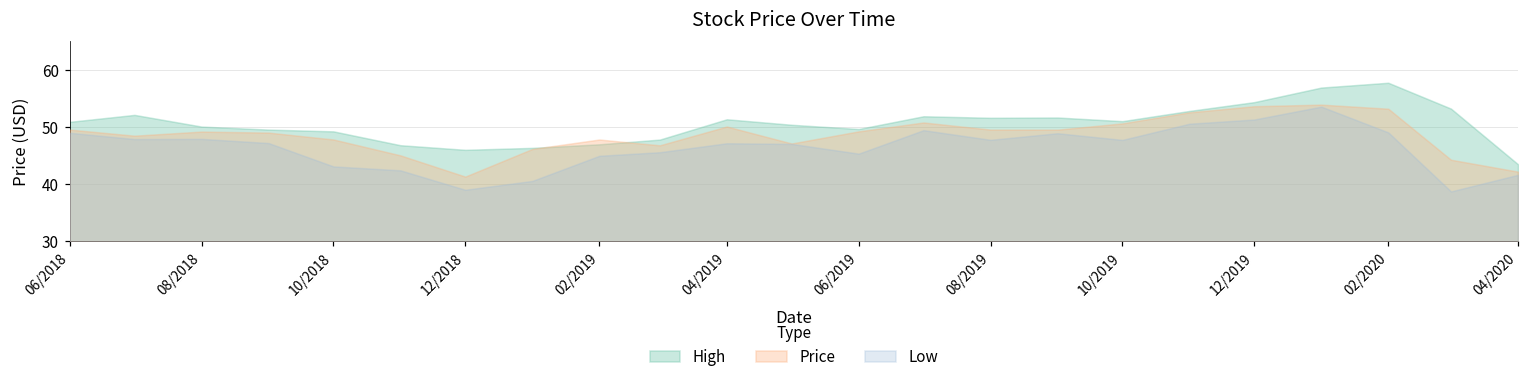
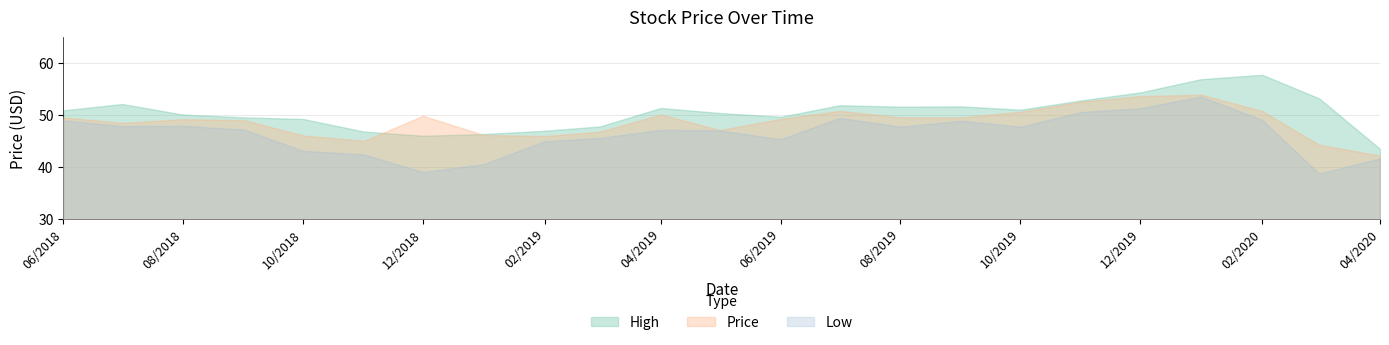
  {
    "Price": {
      "06/2018": 50,
      "08/2018": 49,
-     "10/2018": 48,
-     "12/2018": 41,
-     "02/2019": 48,
+     "10/2018": 46,
+     "12/2018": 50,
+     "02/2019": 46,
      "04/2019": 50,
      "08/2019": 50,
      "12/2019": 54,
-     "02/2020": 53,
+     "02/2020": 51,
      "04/2020": 42
    }
  }
